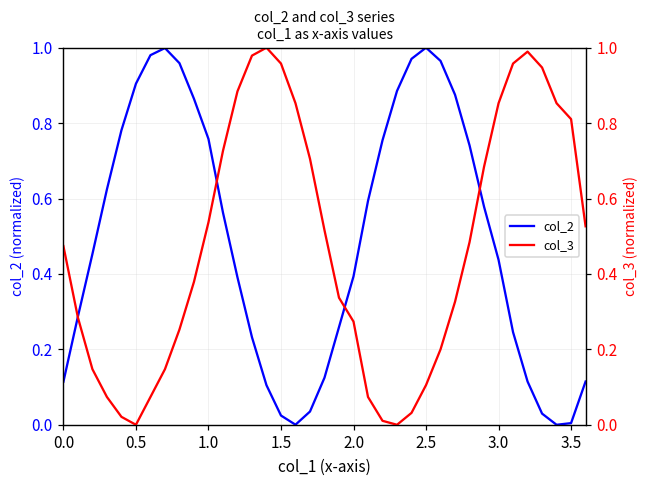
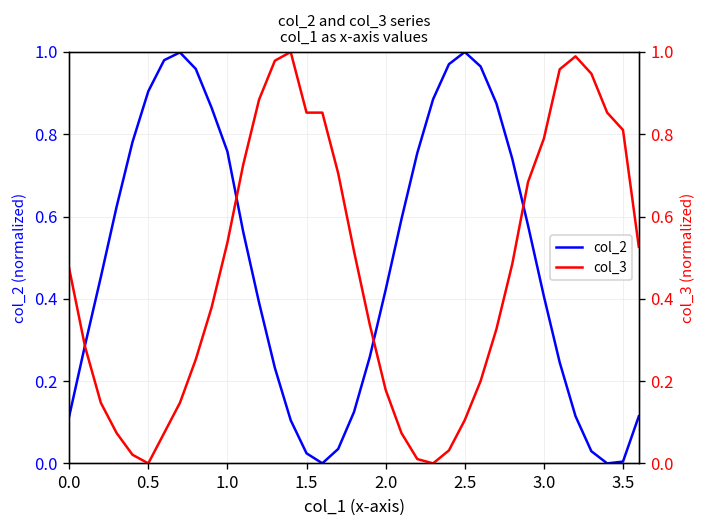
  {
    "col_2": {
      "0.0": 0.11,
      "0.5": 0.90,
      "1.0": 0.76,
      "1.5": 0.02,
-     "2.0": 0.39,
+     "2.0": 0.42,
      "2.5": 1.00,
-     "3.0": 0.44,
+     "3.0": 0.41,
      "3.5": 0.00
    },
    "col_3": {
      "0.0": 0.47,
      "0.5": 0.00,
      "1.0": 0.54,
-     "1.5": 0.96,
-     "2.0": 0.27,
+     "1.5": 0.85,
+     "2.0": 0.18,
      "2.5": 0.11,
-     "3.0": 0.85,
+     "3.0": 0.79,
      "3.5": 0.81
    }
  }
